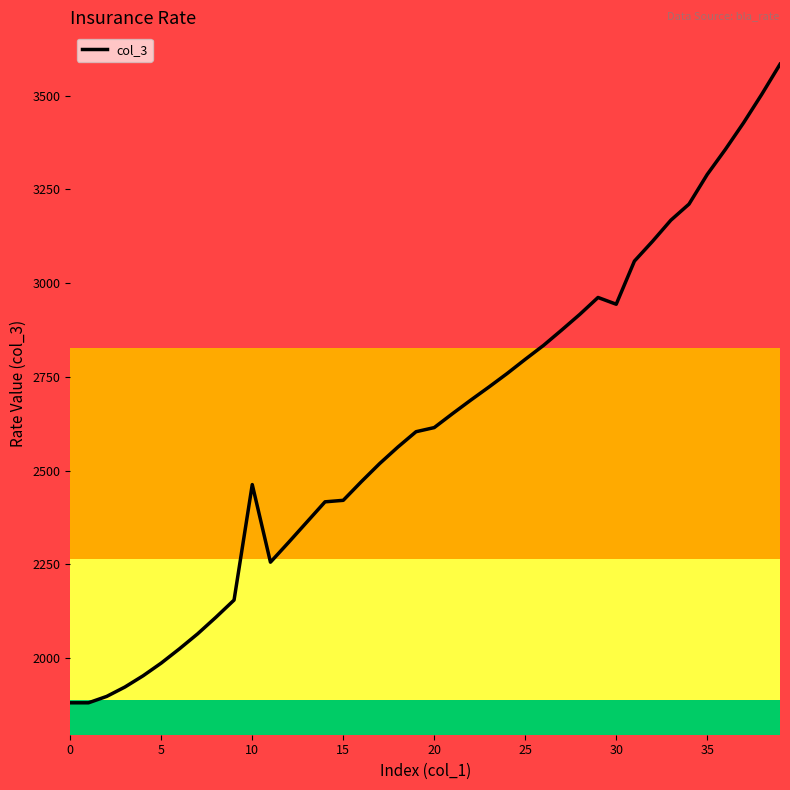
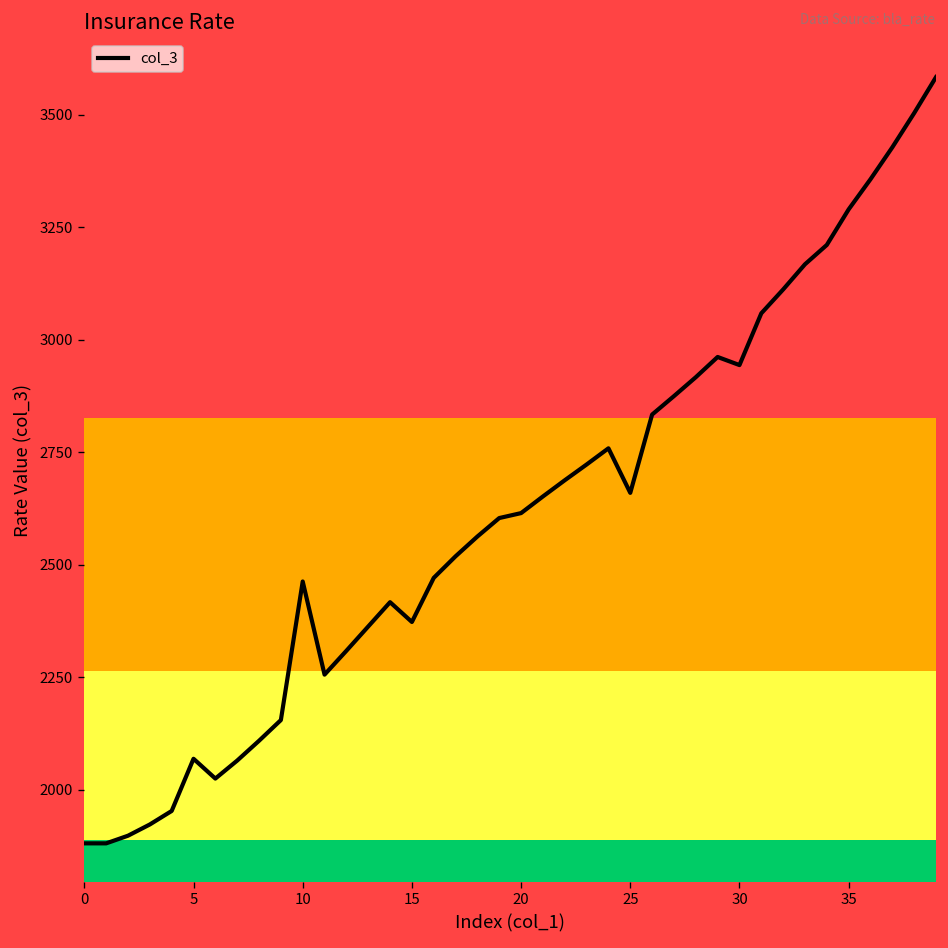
  {
    "0": 1880,
-   "5": 1990,
+   "5": 2070,
    "10": 2460,
-   "15": 2420,
+   "15": 2370,
    "20": 2620,
-   "25": 2800,
+   "25": 2660,
    "30": 2940,
    "35": 3290
  }
